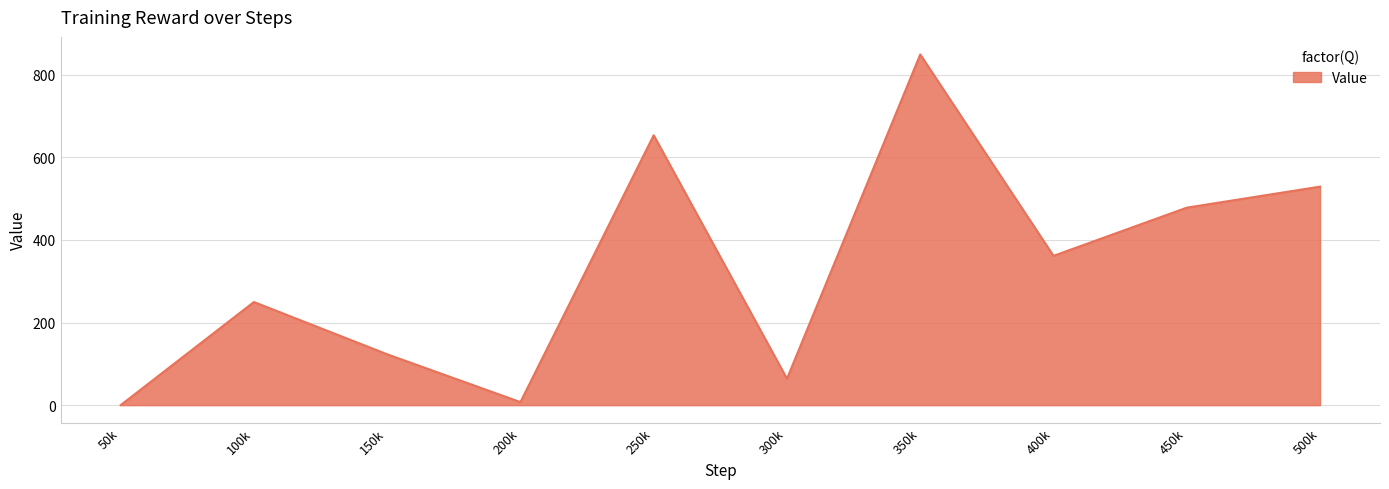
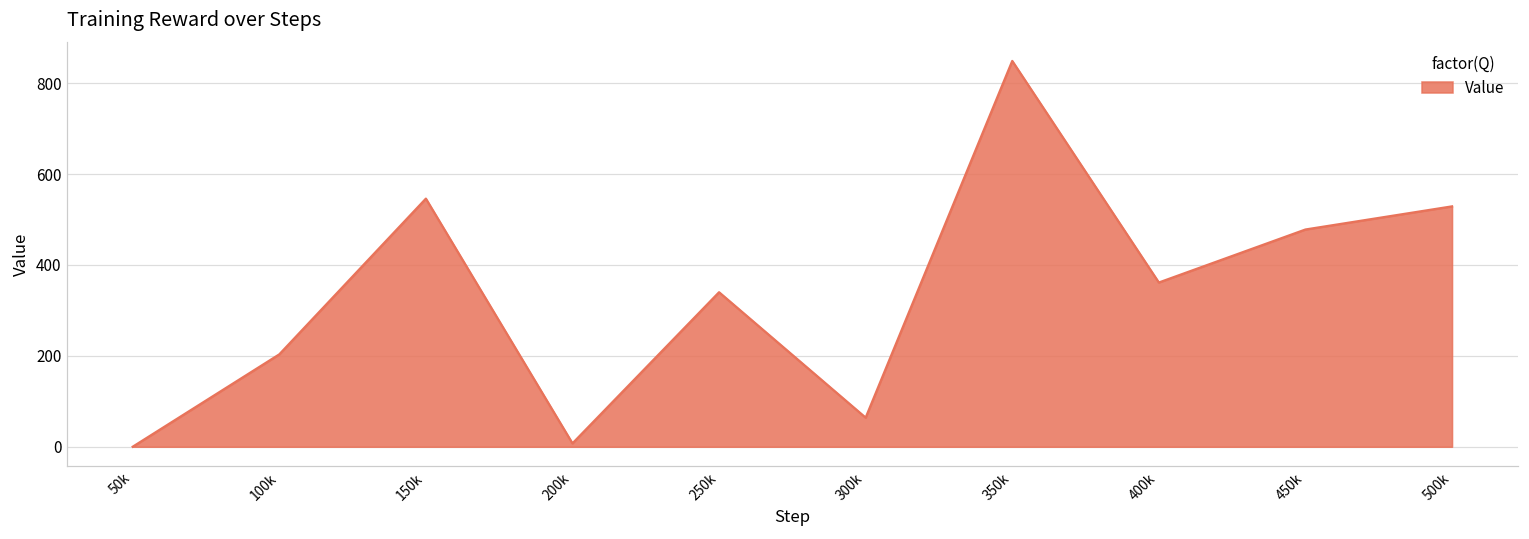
  {
    "50k": 0,
-   "100k": 250,
-   "150k": 120,
+   "100k": 200,
+   "150k": 550,
    "200k": 10,
-   "250k": 650,
+   "250k": 340,
    "300k": 60,
    "350k": 850,
    "400k": 360,
    "450k": 480,
    "500k": 530
  }
